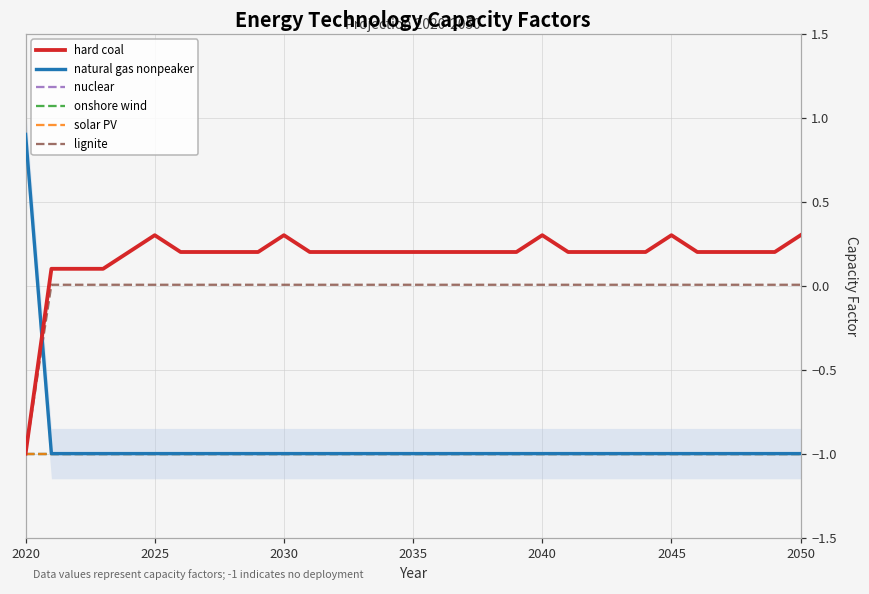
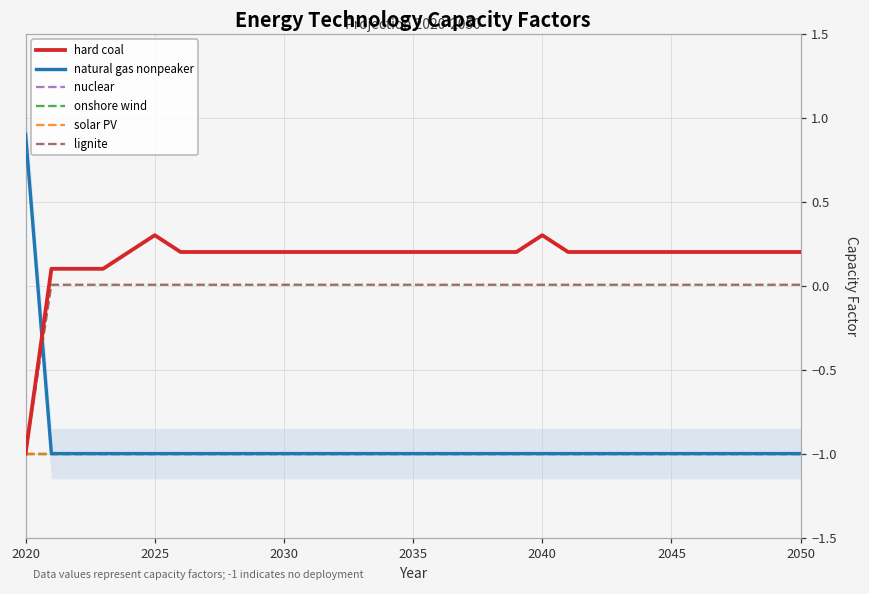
  {
    "hard coal": {
      "2025": 0.3,
-     "2030": 0.3,
+     "2030": 0.2,
      "2035": 0.2,
      "2040": 0.3,
-     "2045": 0.3,
-     "2050": 0.3
+     "2045": 0.2,
+     "2050": 0.2
    },
    "natural gas nonpeaker": {
      "2020": 0.9
    },
    "lignite": {
      "2025": 0.0,
      "2030": 0.0,
      "2035": 0.0,
      "2040": 0.0,
      "2045": 0.0,
      "2050": 0.0
    }
  }
